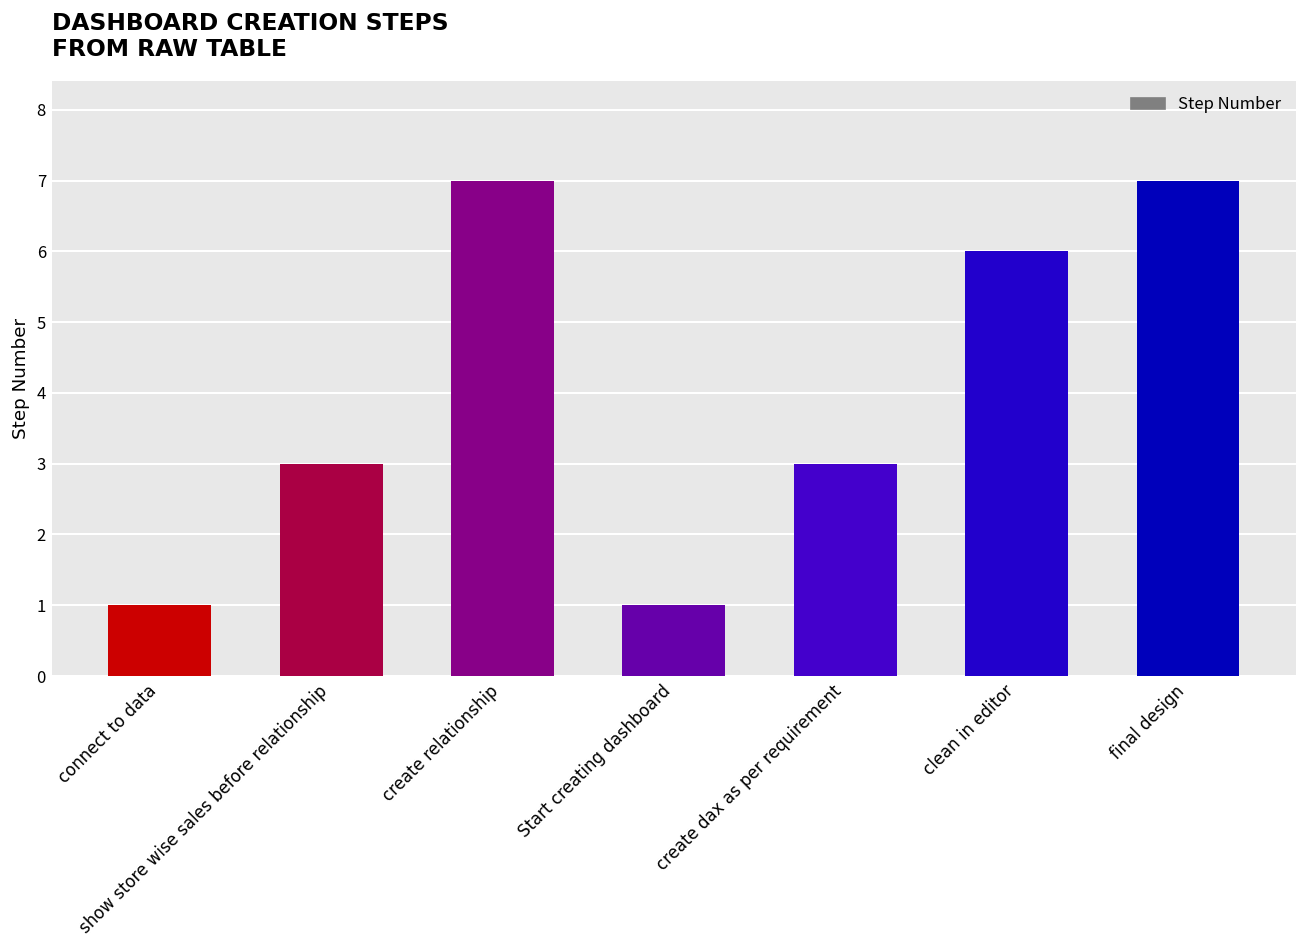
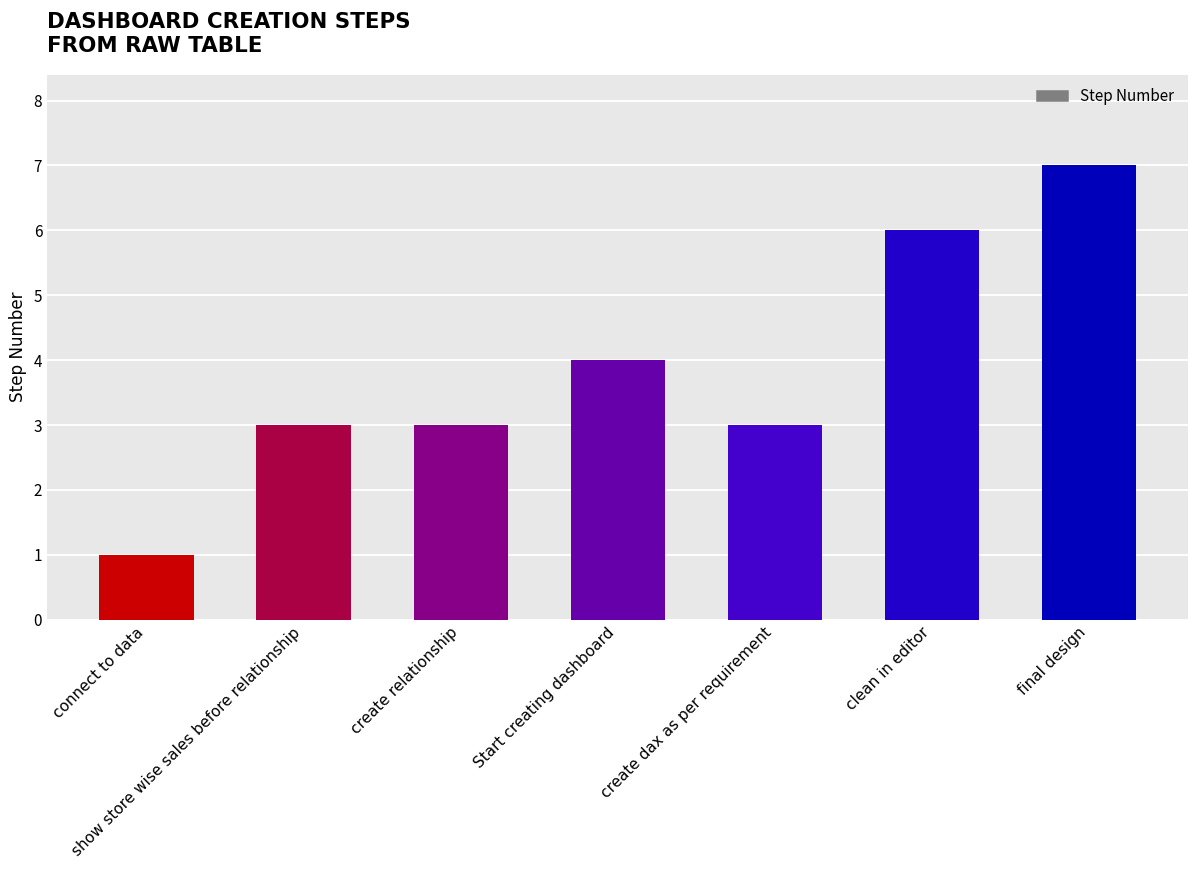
  {
    "connect to data": 1,
    "show store wise sales before relationship": 3,
-   "create relationship": 7,
-   "Start creating dashboard": 1,
+   "create relationship": 3,
+   "Start creating dashboard": 4,
    "create dax as per requirement": 3,
    "clean in editor": 6,
    "final design": 7
  }
